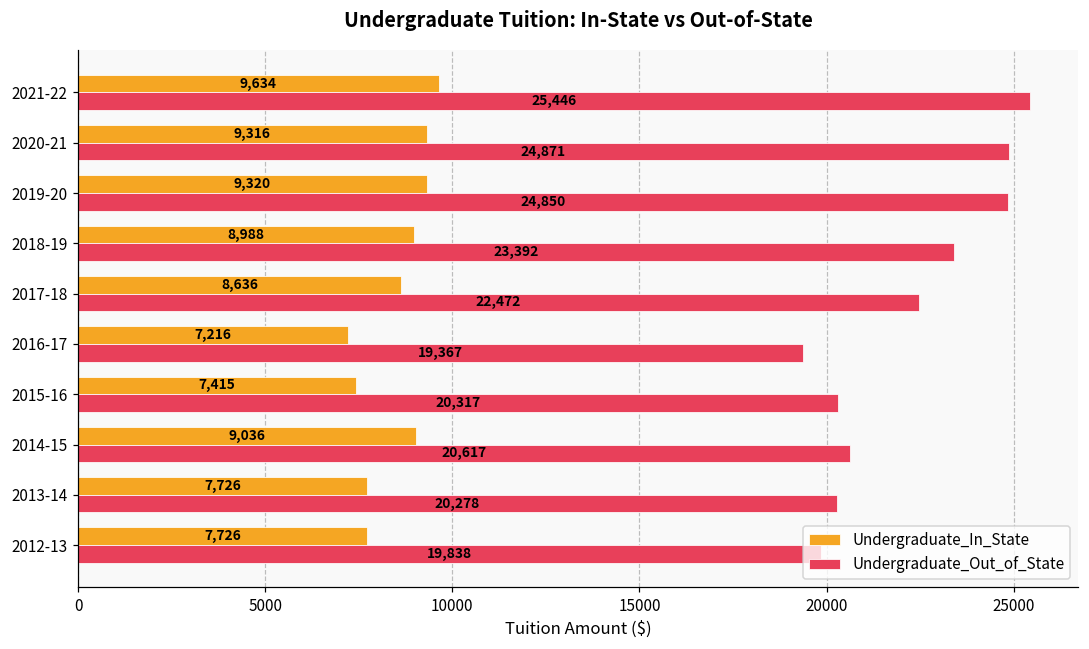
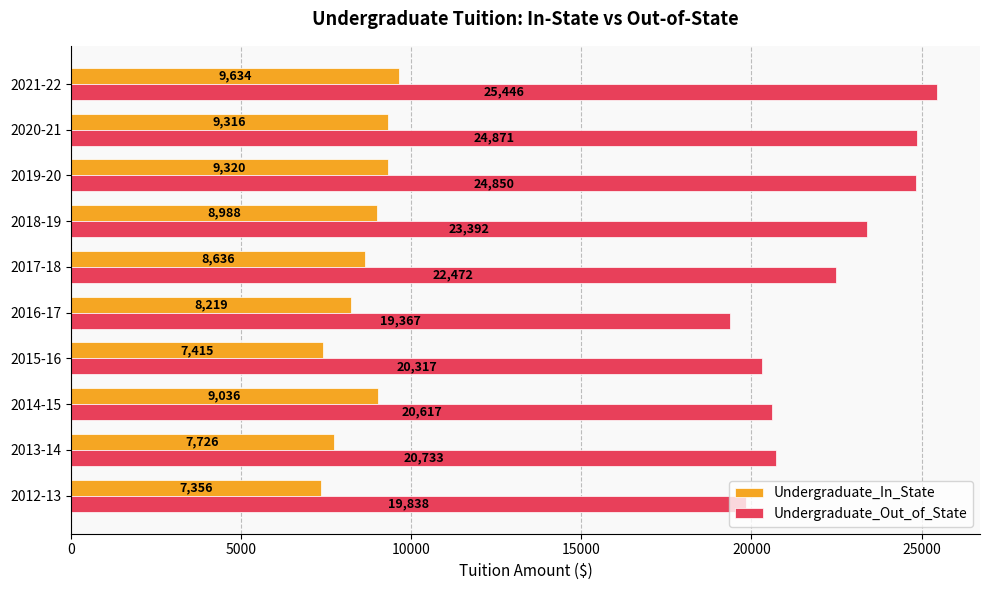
  {
    "Undergraduate_In_State": {
      "2021-22": "9,634",
      "2020-21": "9,316",
      "2019-20": "9,320",
      "2018-19": "8,988",
      "2017-18": "8,636",
-     "2016-17": "7,216",
+     "2016-17": "8,219",
      "2015-16": "7,415",
      "2014-15": "9,036",
      "2013-14": "7,726",
-     "2012-13": "7,726"
+     "2012-13": "7,356"
    },
    "Undergraduate_Out_of_State": {
      "2021-22": "25,446",
      "2020-21": "24,871",
      "2019-20": "24,850",
      "2018-19": "23,392",
      "2017-18": "22,472",
      "2016-17": "19,367",
      "2015-16": "20,317",
      "2014-15": "20,617",
-     "2013-14": "20,278"
+     "2013-14": "20,733"
    }
  }
